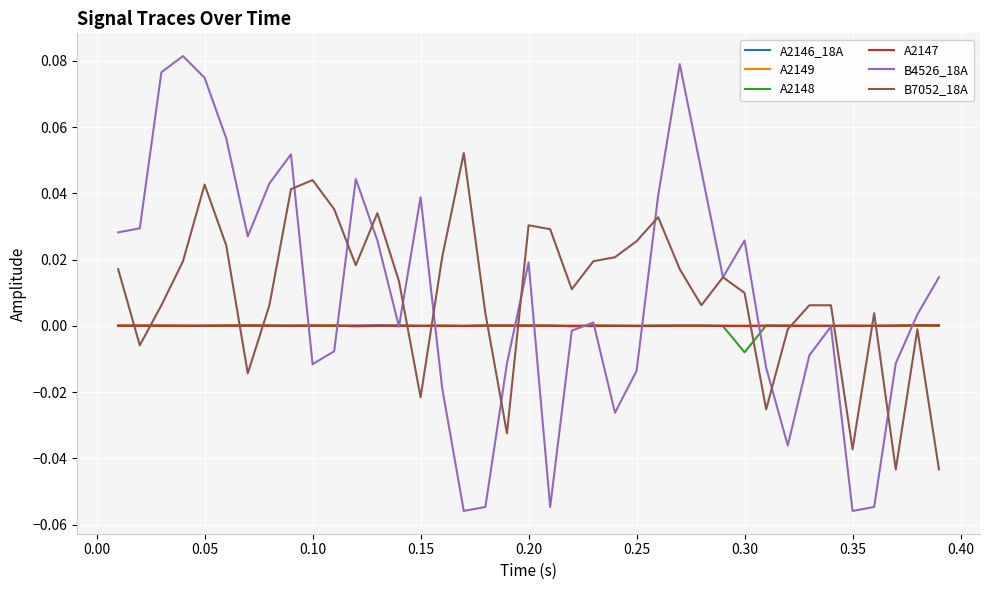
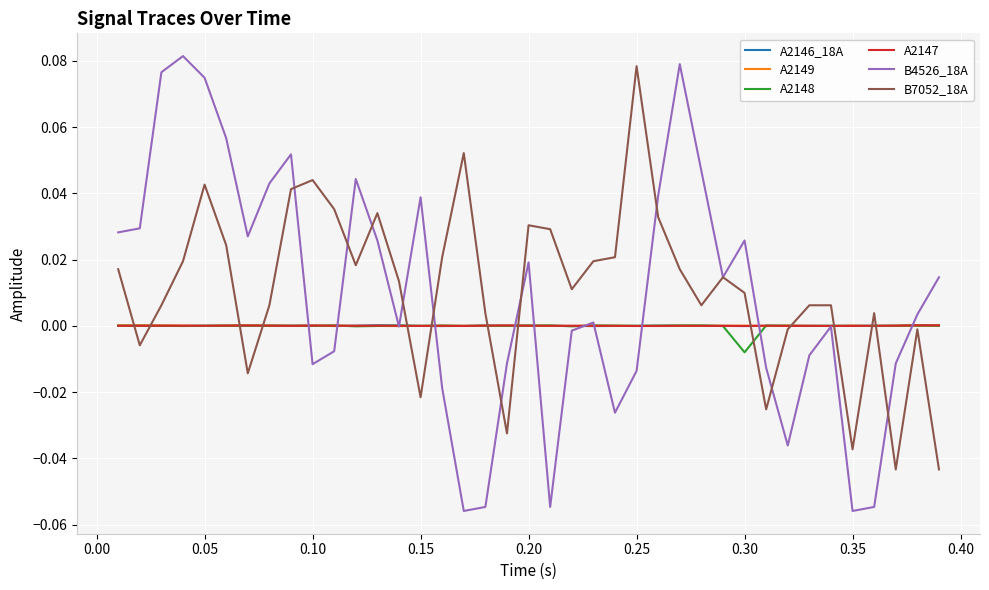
  {
    "A2148": {
      "0.30": -0.008
    },
    "B4526_18A": {
      "0.05": 0.075,
      "0.10": -0.012,
      "0.15": 0.039,
      "0.20": 0.019,
      "0.25": -0.014,
      "0.30": 0.026,
      "0.35": -0.056
    },
    "B7052_18A": {
      "0.05": 0.043,
      "0.10": 0.044,
      "0.15": -0.022,
      "0.20": 0.030,
-     "0.25": 0.026,
+     "0.25": 0.078,
      "0.30": 0.010,
      "0.35": -0.037
    }
  }
